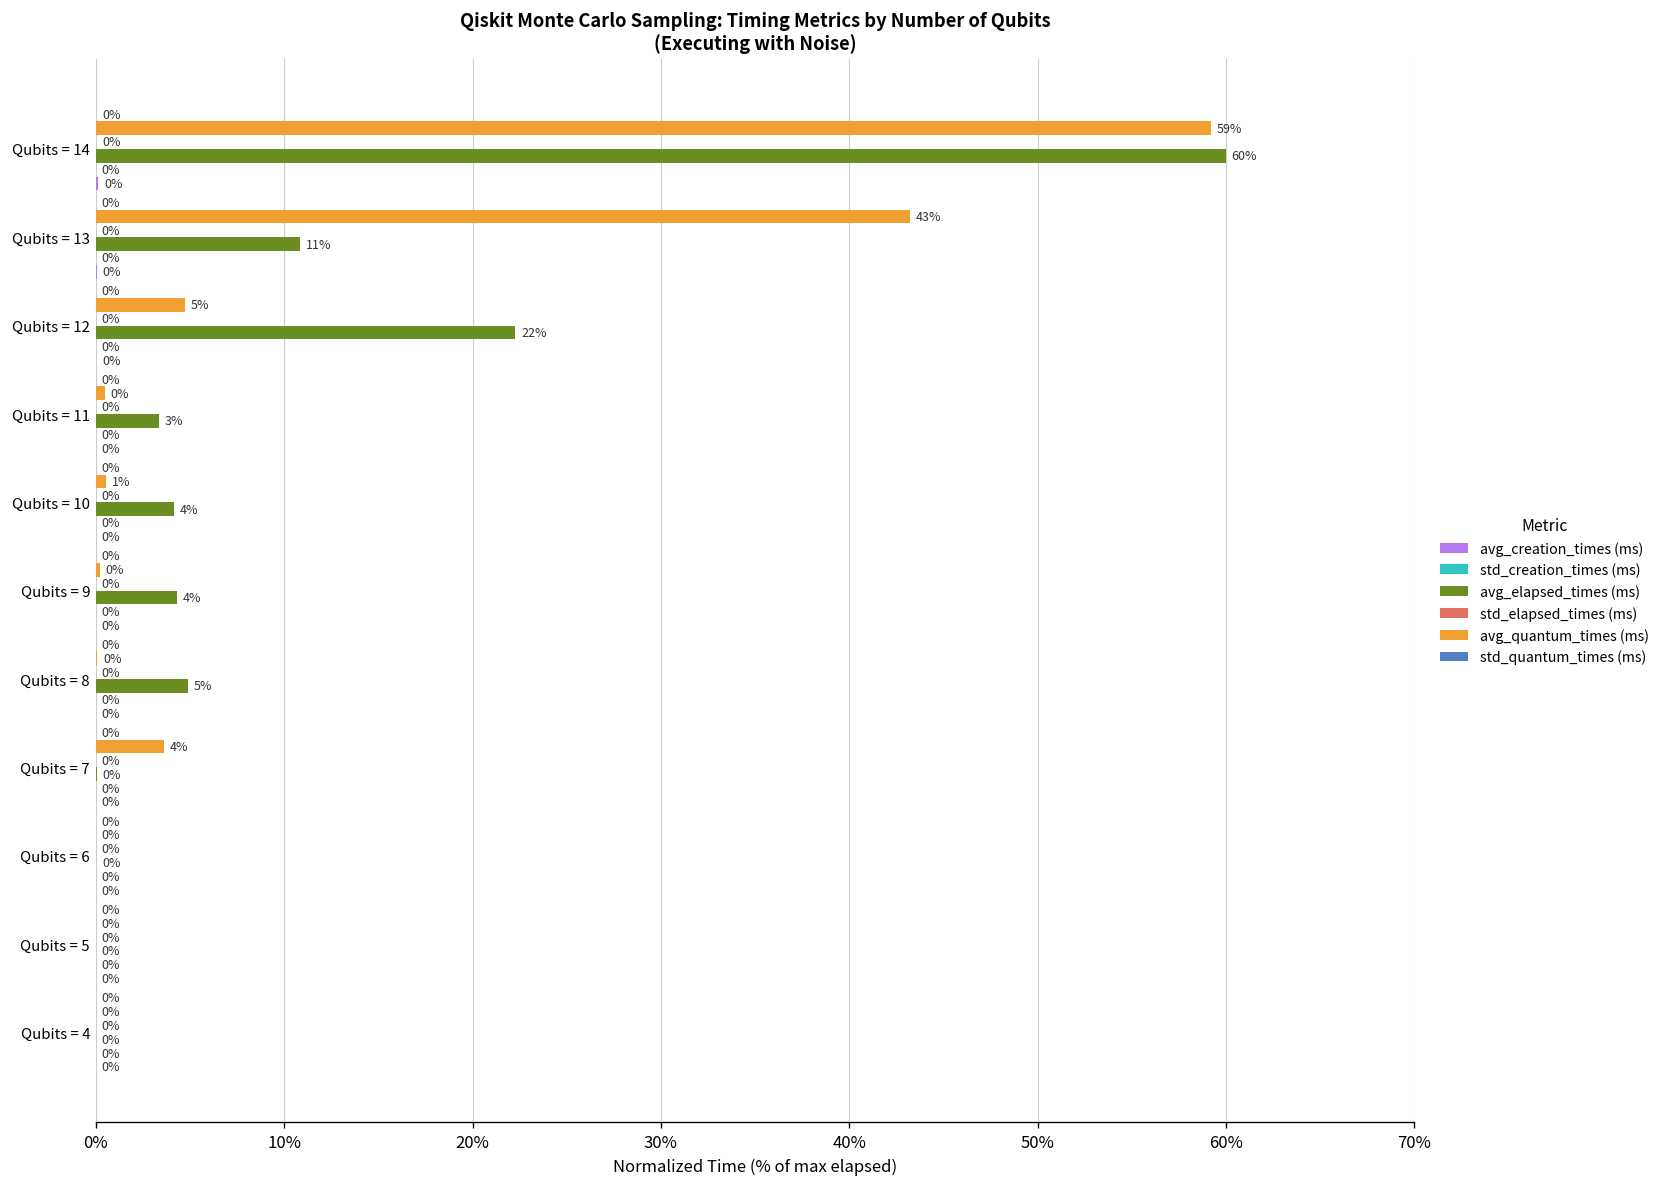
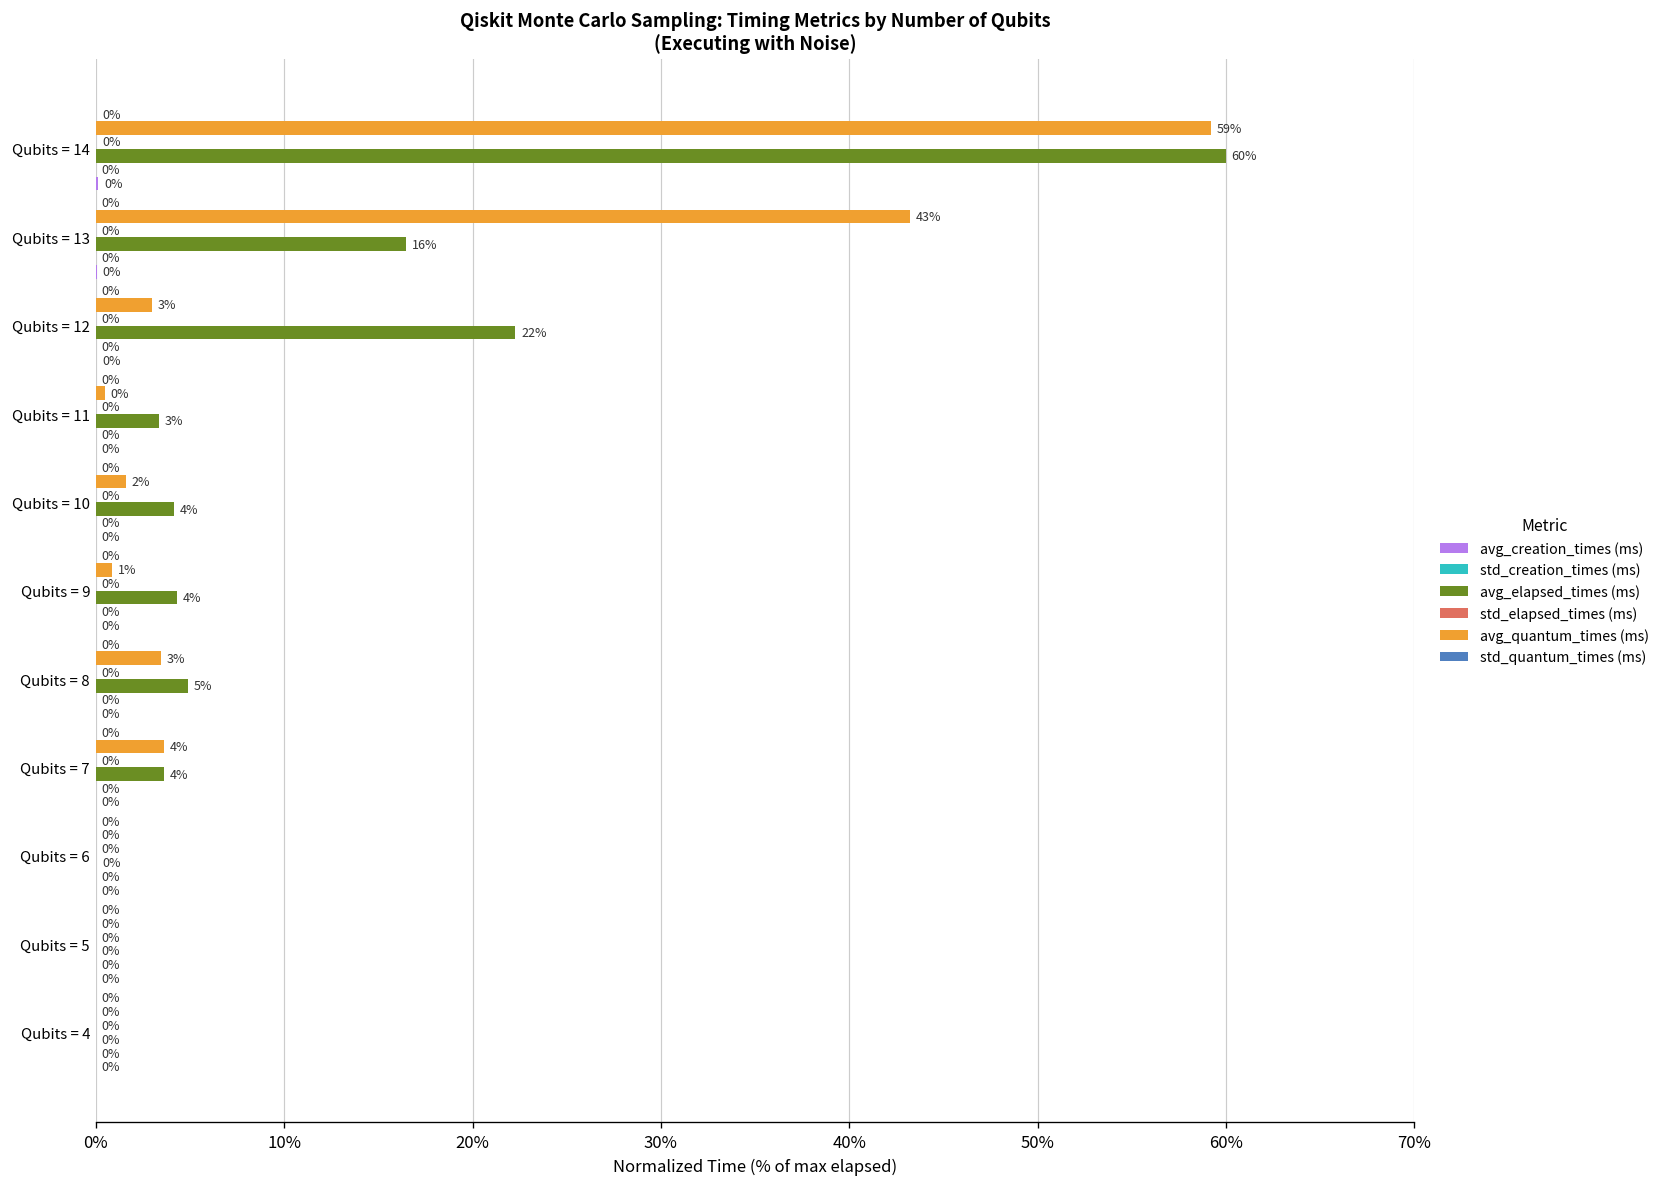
  {
    "avg_creation_times (ms)": {
      "Qubits = 14": "0%",
      "Qubits = 13": "0%",
      "Qubits = 12": "0%",
      "Qubits = 11": "0%",
      "Qubits = 10": "0%",
      "Qubits = 9": "0%",
      "Qubits = 8": "0%",
      "Qubits = 7": "0%",
      "Qubits = 6": "0%",
      "Qubits = 5": "0%",
      "Qubits = 4": "0%"
    },
    "std_creation_times (ms)": {
      "Qubits = 14": "0%",
      "Qubits = 13": "0%",
      "Qubits = 12": "0%",
      "Qubits = 11": "0%",
      "Qubits = 10": "0%",
      "Qubits = 9": "0%",
      "Qubits = 8": "0%",
      "Qubits = 7": "0%",
      "Qubits = 6": "0%",
      "Qubits = 5": "0%",
      "Qubits = 4": "0%"
    },
    "avg_elapsed_times (ms)": {
      "Qubits = 14": "60%",
-     "Qubits = 13": "11%",
+     "Qubits = 13": "16%",
      "Qubits = 12": "22%",
      "Qubits = 11": "3%",
      "Qubits = 10": "4%",
      "Qubits = 9": "4%",
      "Qubits = 8": "5%",
-     "Qubits = 7": "0%",
+     "Qubits = 7": "4%",
      "Qubits = 6": "0%",
      "Qubits = 5": "0%",
      "Qubits = 4": "0%"
    },
    "std_elapsed_times (ms)": {
      "Qubits = 14": "0%",
      "Qubits = 13": "0%",
      "Qubits = 12": "0%",
      "Qubits = 11": "0%",
      "Qubits = 10": "0%",
      "Qubits = 9": "0%",
      "Qubits = 8": "0%",
      "Qubits = 7": "0%",
      "Qubits = 6": "0%",
      "Qubits = 5": "0%",
      "Qubits = 4": "0%"
    },
    "avg_quantum_times (ms)": {
      "Qubits = 14": "59%",
      "Qubits = 13": "43%",
-     "Qubits = 12": "5%",
+     "Qubits = 12": "3%",
      "Qubits = 11": "0%",
-     "Qubits = 10": "1%",
-     "Qubits = 9": "0%",
-     "Qubits = 8": "0%",
+     "Qubits = 10": "2%",
+     "Qubits = 9": "1%",
+     "Qubits = 8": "3%",
      "Qubits = 7": "4%",
      "Qubits = 6": "0%",
      "Qubits = 5": "0%",
      "Qubits = 4": "0%"
    },
    "std_quantum_times (ms)": {
      "Qubits = 14": "0%",
      "Qubits = 13": "0%",
      "Qubits = 12": "0%",
      "Qubits = 11": "0%",
      "Qubits = 10": "0%",
      "Qubits = 9": "0%",
      "Qubits = 8": "0%",
      "Qubits = 7": "0%",
      "Qubits = 6": "0%",
      "Qubits = 5": "0%",
      "Qubits = 4": "0%"
    }
  }
